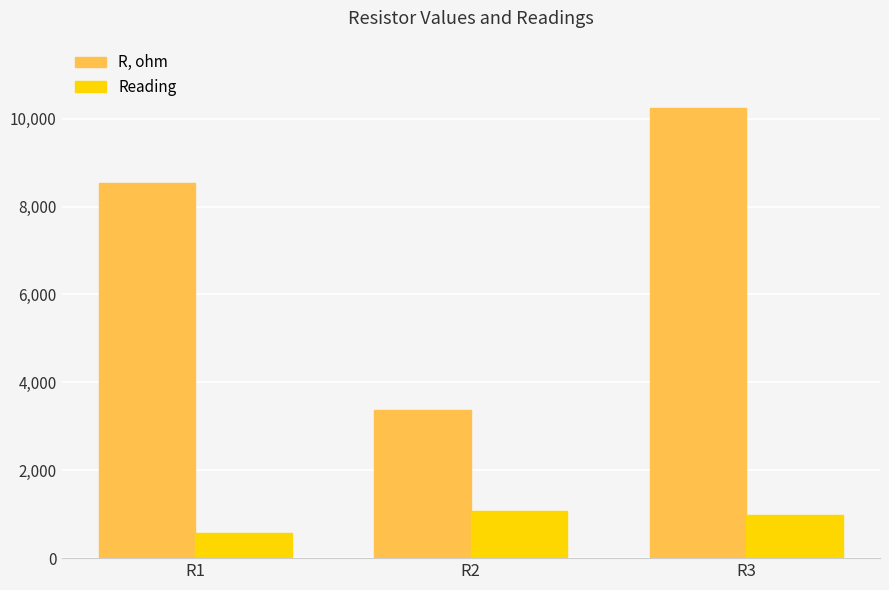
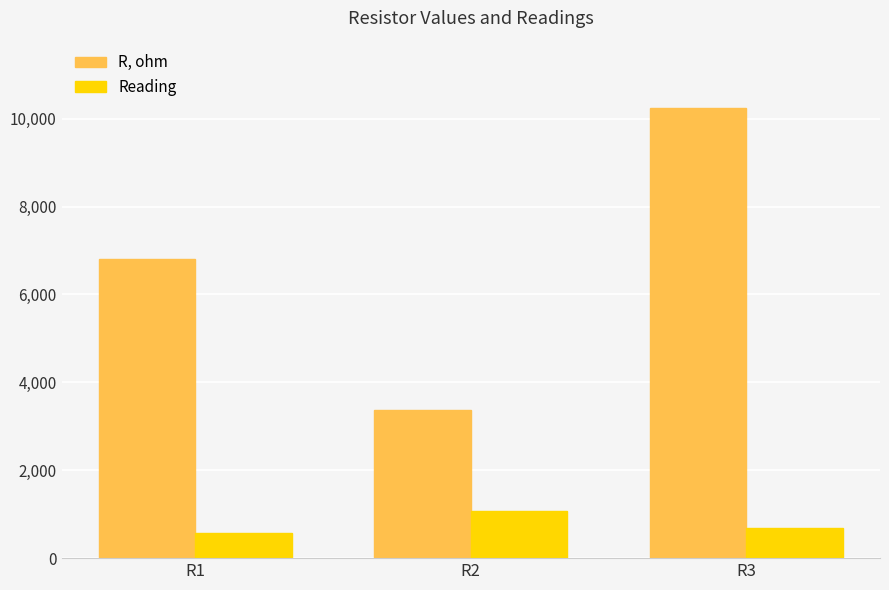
  {
    "R, ohm": {
-     "R1": "8,500",
+     "R1": "6,800",
      "R2": "3,400",
      "R3": "10,200"
    },
    "Reading": {
      "R1": "600",
      "R2": "1,100",
-     "R3": "1,000"
+     "R3": "700"
    }
  }
